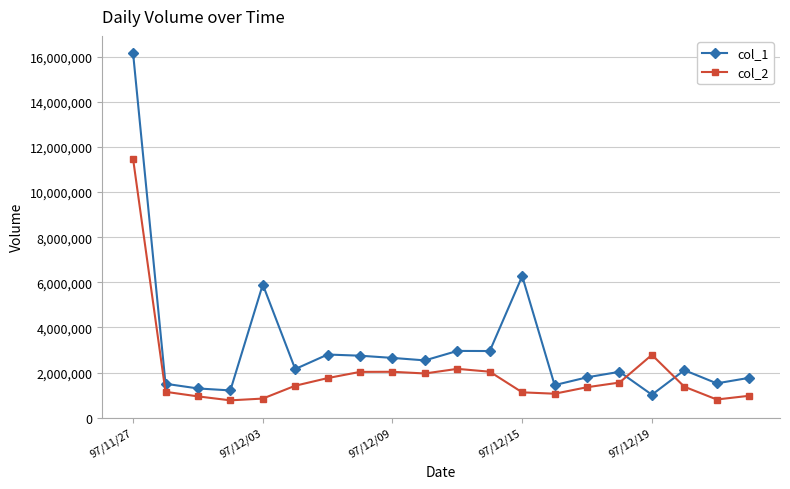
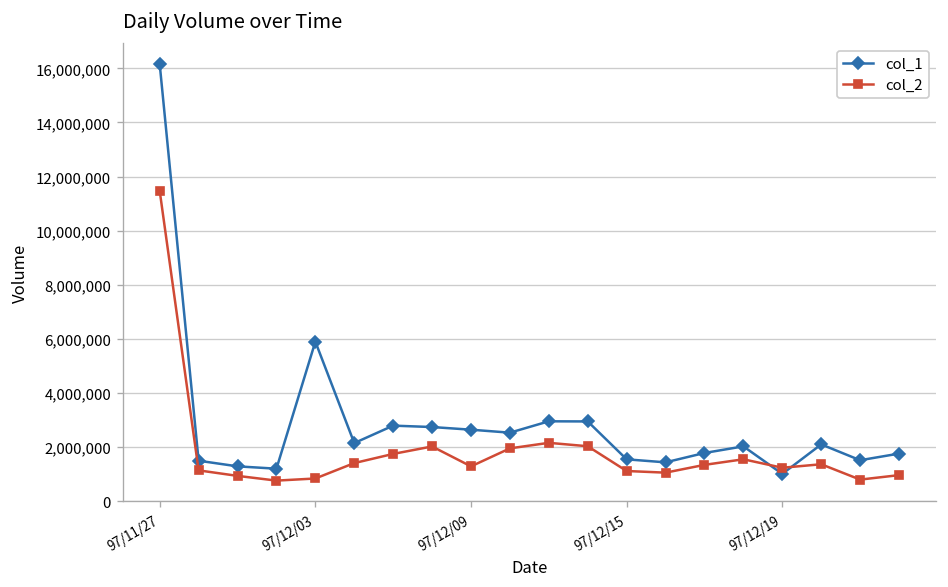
  {
    "col_1": {
      "97/11/27": "16,200,000",
      "97/12/03": "5,900,000",
      "97/12/09": "2,700,000",
-     "97/12/15": "6,300,000",
+     "97/12/15": "1,600,000",
      "97/12/19": "1,000,000"
    },
    "col_2": {
      "97/11/27": "11,500,000",
      "97/12/03": "800,000",
-     "97/12/09": "2,000,000",
+     "97/12/09": "1,300,000",
      "97/12/15": "1,100,000",
-     "97/12/19": "2,800,000"
+     "97/12/19": "1,200,000"
    }
  }
